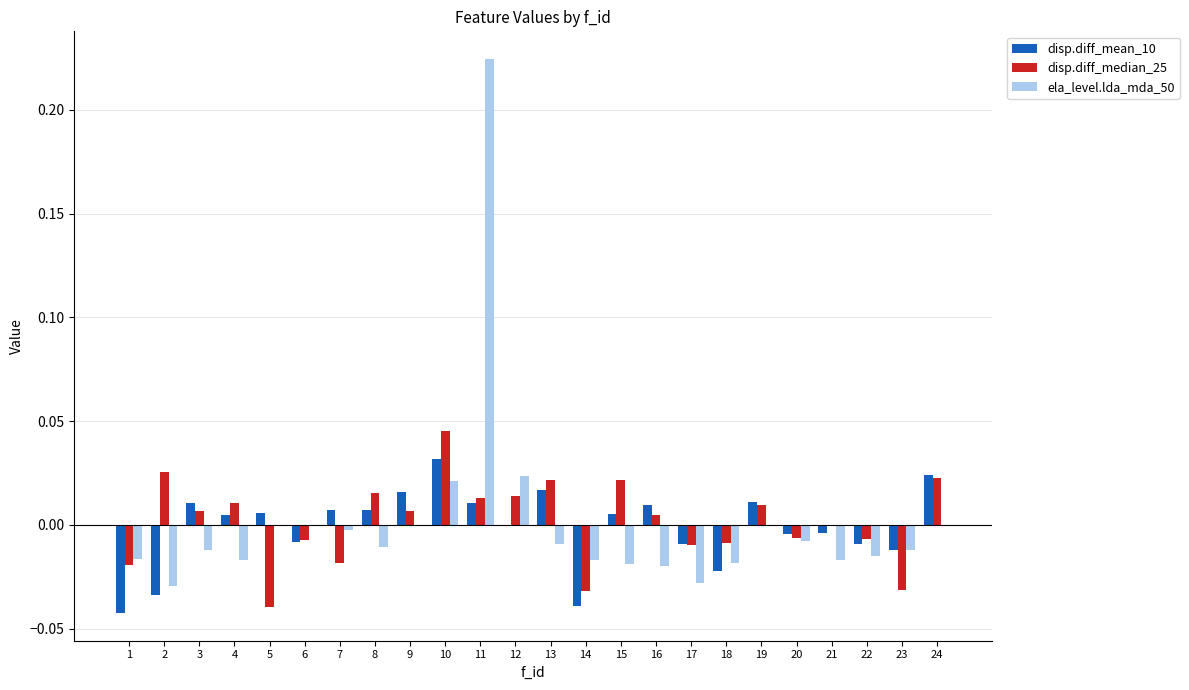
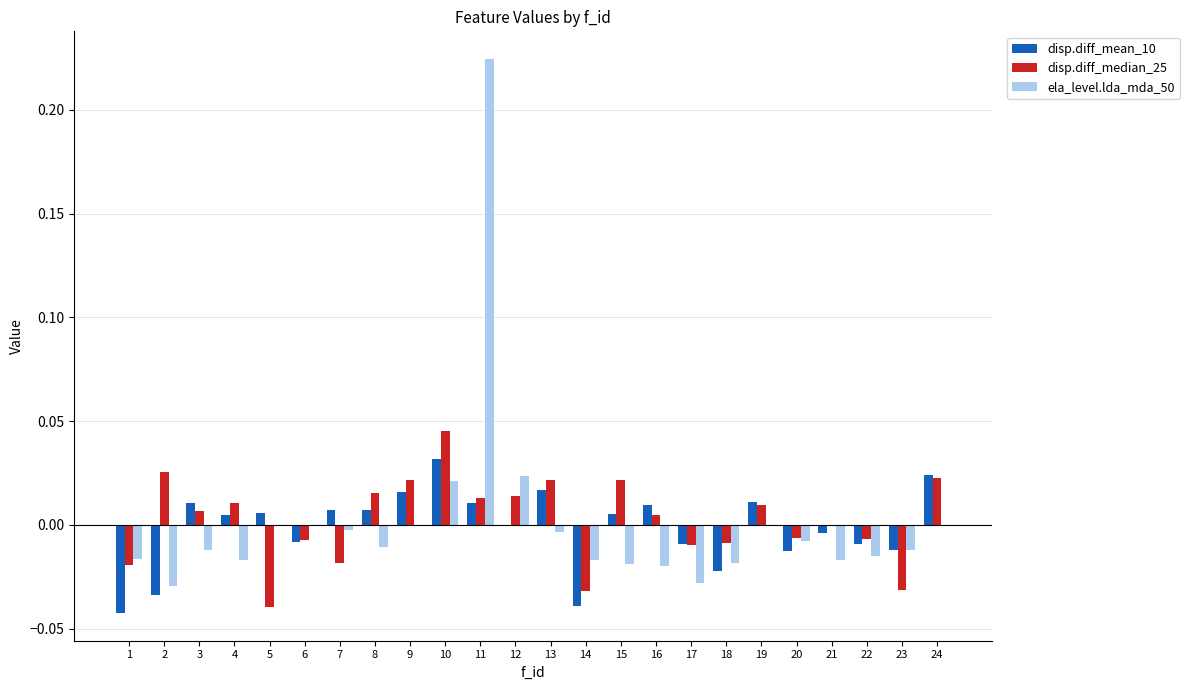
  {
    "disp.diff_mean_10": {
      "1": -0.042,
      "2": -0.034,
      "3": 0.011,
      "4": 0.005,
      "5": 0.006,
      "6": -0.008,
      "7": 0.007,
      "8": 0.007,
      "9": 0.016,
      "10": 0.032,
      "11": 0.010,
      "12": 0.000,
      "13": 0.017,
      "14": -0.039,
      "15": 0.005,
      "16": 0.010,
      "17": -0.009,
      "18": -0.022,
      "19": 0.011,
-     "20": -0.004,
+     "20": -0.013,
      "21": -0.004,
      "22": -0.009,
      "23": -0.012,
      "24": 0.024
    },
    "disp.diff_median_25": {
      "1": -0.019,
      "2": 0.026,
      "3": 0.007,
      "4": 0.010,
      "5": -0.039,
      "6": -0.007,
      "7": -0.019,
      "8": 0.015,
-     "9": 0.007,
+     "9": 0.021,
      "10": 0.045,
      "11": 0.013,
      "12": 0.014,
      "13": 0.022,
      "14": -0.032,
      "15": 0.022,
      "16": 0.005,
      "17": -0.010,
      "18": -0.009,
      "19": 0.010,
      "20": -0.006,
      "21": 0.000,
      "22": -0.007,
      "23": -0.031,
      "24": 0.023
    },
    "ela_level.lda_mda_50": {
      "1": -0.016,
      "2": -0.029,
      "3": -0.012,
      "4": -0.017,
      "5": 0.000,
      "6": 0.000,
      "7": -0.002,
      "8": -0.011,
      "9": 0.000,
      "10": 0.021,
      "11": 0.224,
      "12": 0.023,
-     "13": -0.009,
+     "13": -0.004,
      "14": -0.017,
      "15": -0.019,
      "16": -0.020,
      "17": -0.028,
      "18": -0.018,
      "19": 0.000,
      "20": -0.008,
      "21": -0.017,
      "22": -0.015,
      "23": -0.012,
      "24": 0.000
    }
  }
